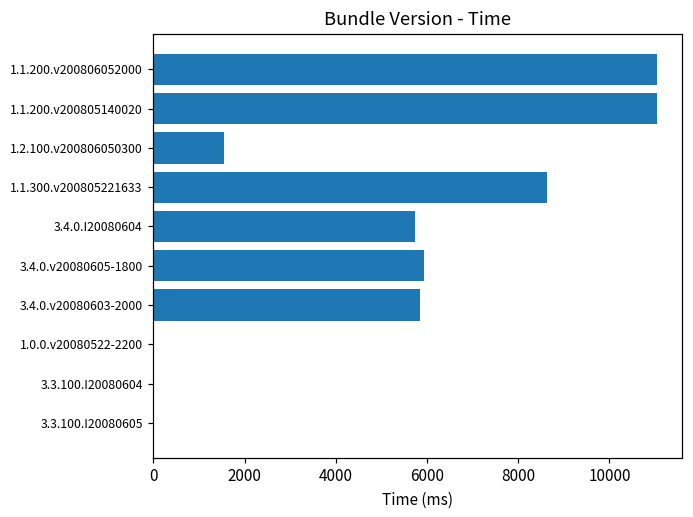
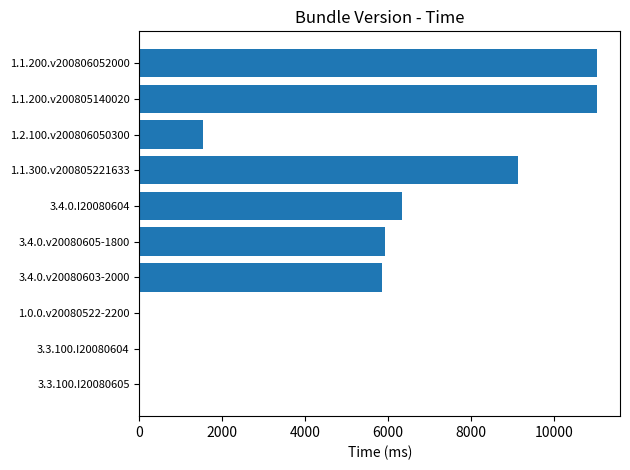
  {
    "1.1.200.v200806052000": 11000,
    "1.1.200.v200805140020": 11000,
    "1.2.100.v200806050300": 1500,
-   "1.1.300.v200805221633": 8600,
-   "3.4.0.I20080604": 5700,
+   "1.1.300.v200805221633": 9100,
+   "3.4.0.I20080604": 6300,
    "3.4.0.v20080605-1800": 5900,
    "3.4.0.v20080603-2000": 5900,
    "3.3.100.I20080605": 0
  }
